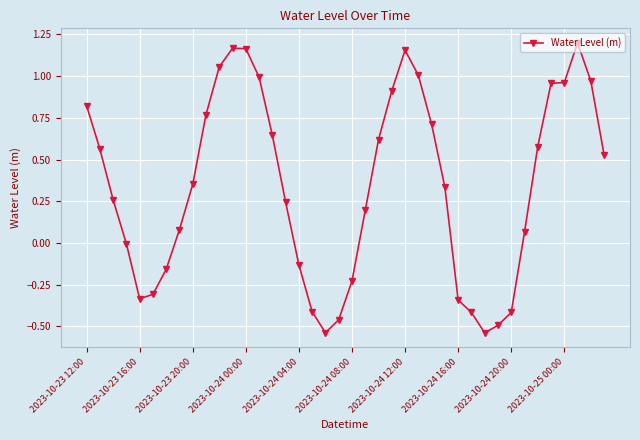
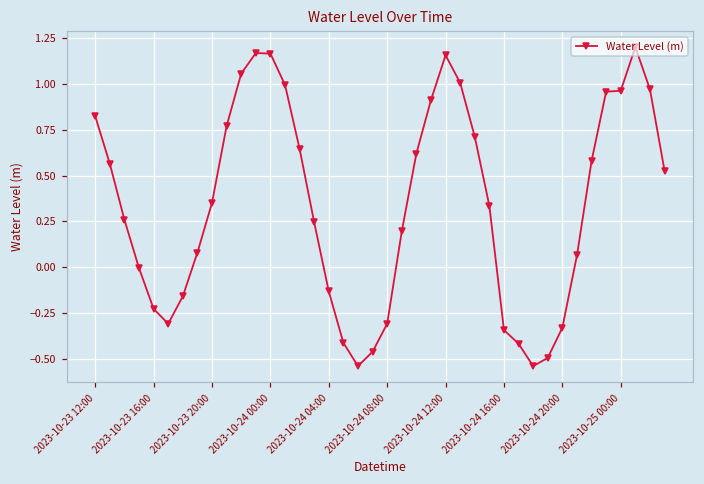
  {
    "2023-10-23 12:00": 0.82,
-   "2023-10-23 16:00": -0.33,
+   "2023-10-23 16:00": -0.23,
    "2023-10-23 20:00": 0.35,
    "2023-10-24 00:00": 1.16,
    "2023-10-24 04:00": -0.13,
-   "2023-10-24 08:00": -0.23,
+   "2023-10-24 08:00": -0.31,
    "2023-10-24 12:00": 1.16,
    "2023-10-24 16:00": -0.34,
-   "2023-10-24 20:00": -0.42,
+   "2023-10-24 20:00": -0.33,
    "2023-10-25 00:00": 0.96
  }
